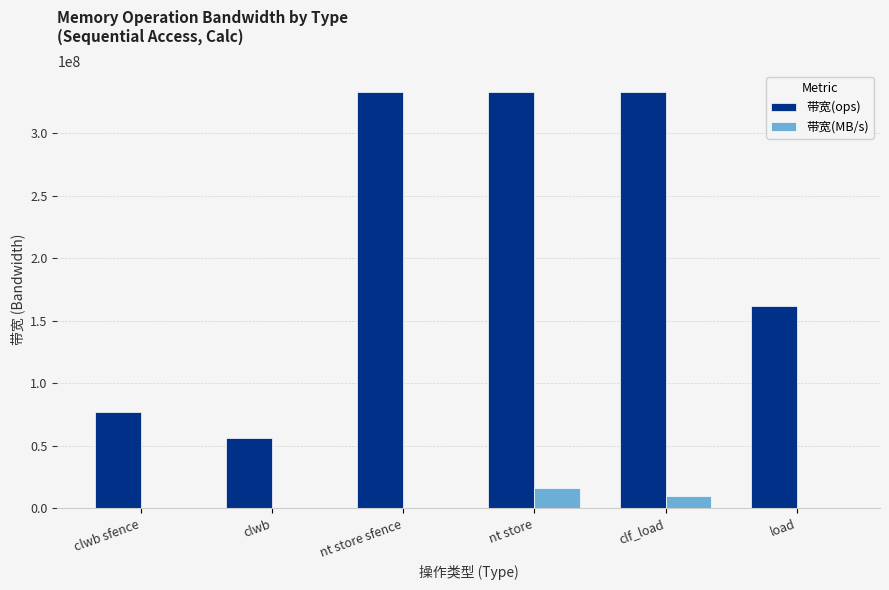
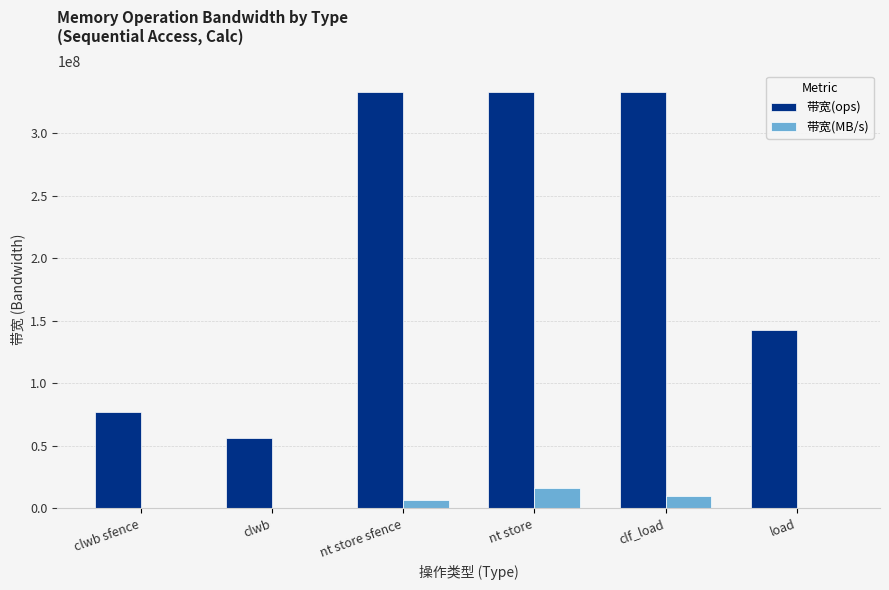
  {
    "带宽(ops)": {
      "clwb sfence": 77000000,
      "clwb": 56000000,
      "nt store sfence": 333000000,
      "nt store": 333000000,
      "clf_load": 333000000,
-     "load": 162000000
+     "load": 143000000
    },
    "带宽(MB/s)": {
-     "nt store sfence": 0,
+     "nt store sfence": 7000000,
      "nt store": 17000000,
      "clf_load": 10000000
    }
  }
